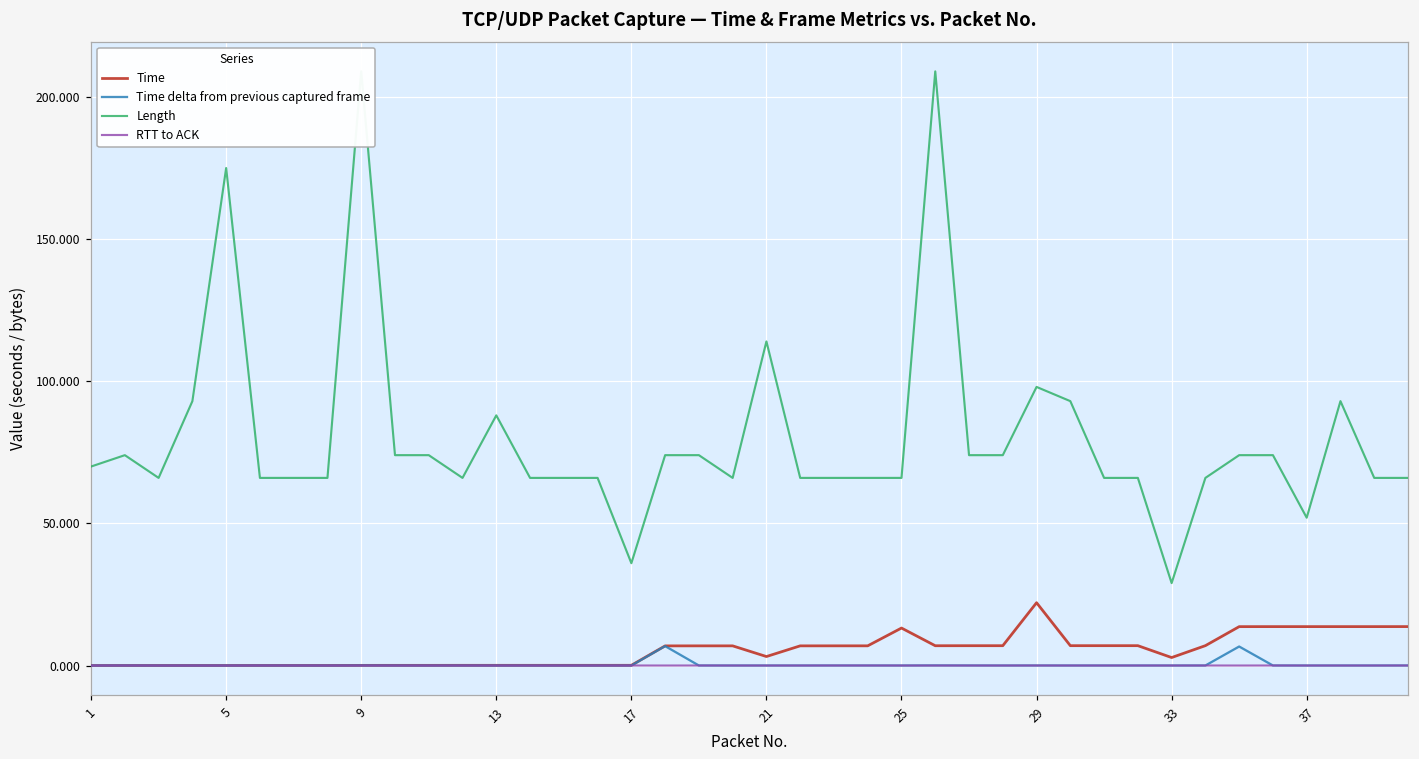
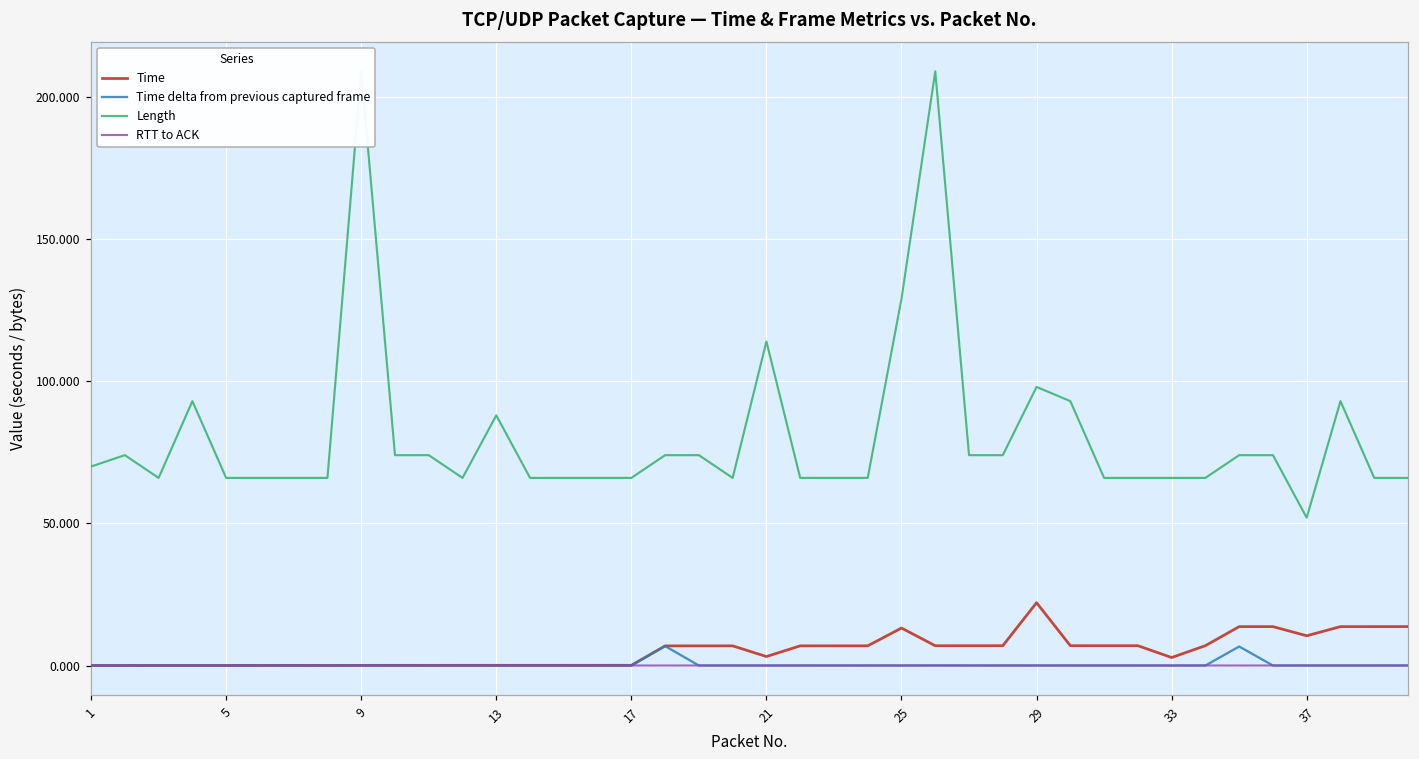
  {
    "Time": {
      "21": 3,
      "25": 13,
      "29": 22,
      "33": 3,
-     "37": 14
+     "37": 10
    },
    "Length": {
      "1": 70,
-     "5": 175,
+     "5": 66,
      "13": 88,
-     "17": 36,
+     "17": 66,
      "21": 114,
-     "25": 66,
+     "25": 129,
      "29": 98,
-     "33": 29,
+     "33": 66,
      "37": 52
    }
  }
